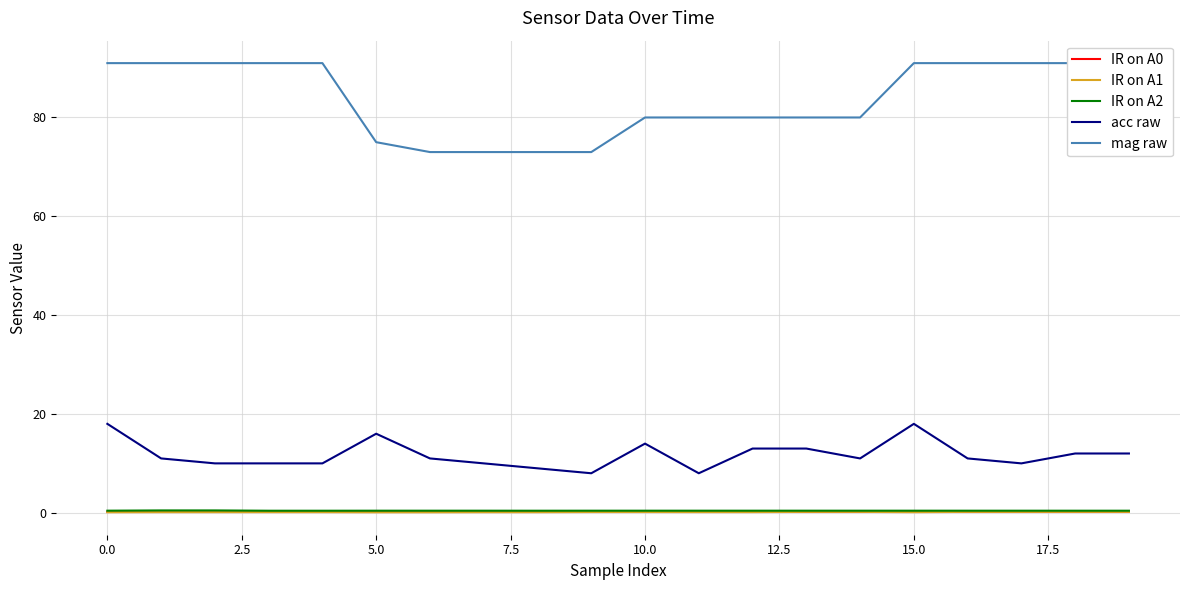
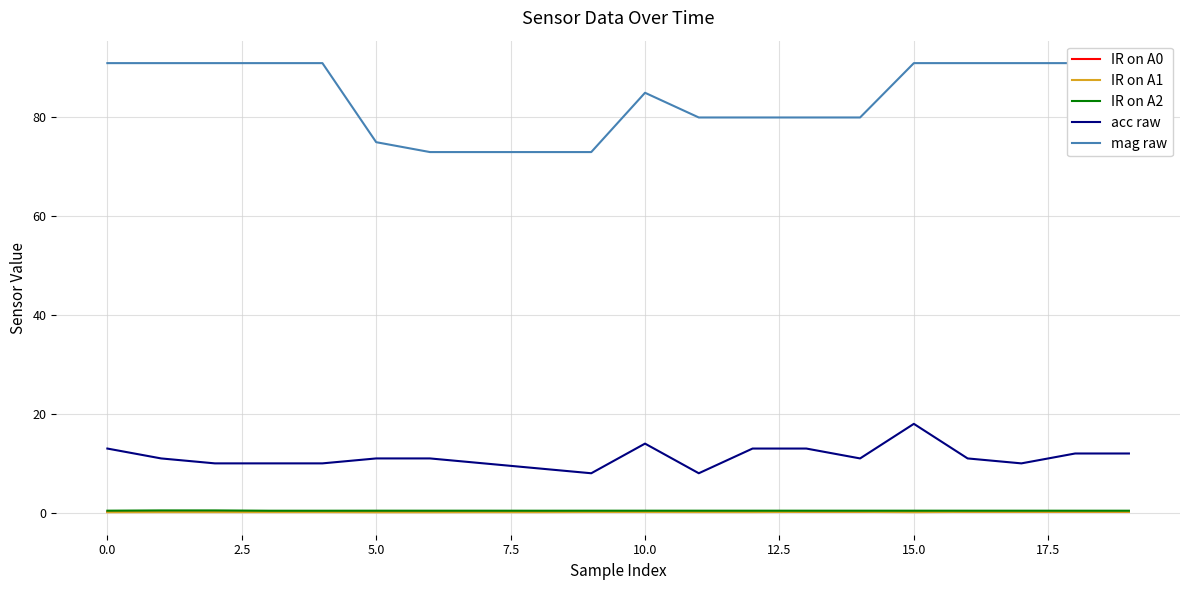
  {
    "acc raw": {
-     "0.0": 18,
-     "5.0": 16,
+     "0.0": 13,
+     "5.0": 11,
      "10.0": 14,
      "15.0": 18
    },
    "mag raw": {
      "0.0": 91,
      "5.0": 75,
-     "10.0": 80,
+     "10.0": 85,
      "15.0": 91
    }
  }
